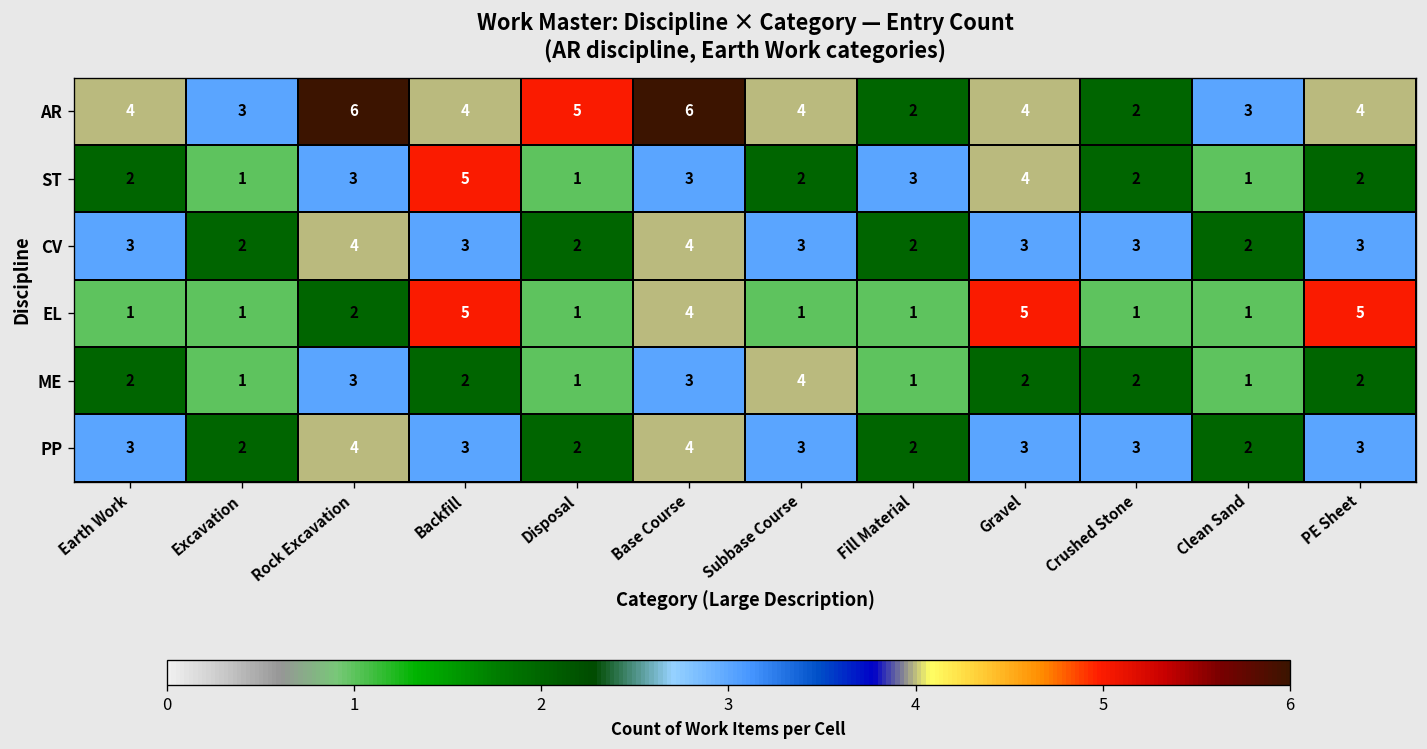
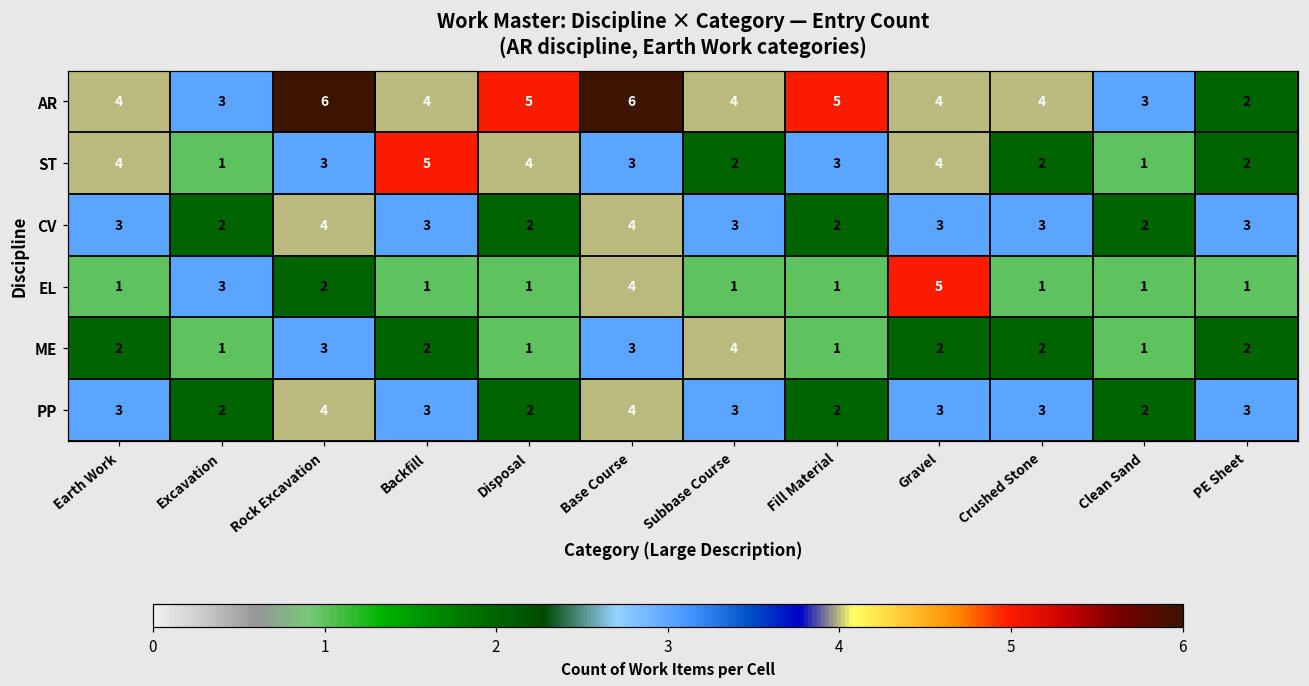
  {
    "AR": {
      "Earth Work": 4,
      "Excavation": 3,
      "Rock Excavation": 6,
      "Backfill": 4,
      "Disposal": 5,
      "Base Course": 6,
      "Subbase Course": 4,
-     "Fill Material": 2,
+     "Fill Material": 5,
      "Gravel": 4,
-     "Crushed Stone": 2,
+     "Crushed Stone": 4,
      "Clean Sand": 3,
-     "PE Sheet": 4
+     "PE Sheet": 2
    },
    "ST": {
-     "Earth Work": 2,
+     "Earth Work": 4,
      "Excavation": 1,
      "Rock Excavation": 3,
      "Backfill": 5,
-     "Disposal": 1,
+     "Disposal": 4,
      "Base Course": 3,
      "Subbase Course": 2,
      "Fill Material": 3,
      "Gravel": 4,
      "Crushed Stone": 2,
      "Clean Sand": 1,
      "PE Sheet": 2
    },
    "CV": {
      "Earth Work": 3,
      "Excavation": 2,
      "Rock Excavation": 4,
      "Backfill": 3,
      "Disposal": 2,
      "Base Course": 4,
      "Subbase Course": 3,
      "Fill Material": 2,
      "Gravel": 3,
      "Crushed Stone": 3,
      "Clean Sand": 2,
      "PE Sheet": 3
    },
    "EL": {
      "Earth Work": 1,
-     "Excavation": 1,
+     "Excavation": 3,
      "Rock Excavation": 2,
-     "Backfill": 5,
+     "Backfill": 1,
      "Disposal": 1,
      "Base Course": 4,
      "Subbase Course": 1,
      "Fill Material": 1,
      "Gravel": 5,
      "Crushed Stone": 1,
      "Clean Sand": 1,
-     "PE Sheet": 5
+     "PE Sheet": 1
    },
    "ME": {
      "Earth Work": 2,
      "Excavation": 1,
      "Rock Excavation": 3,
      "Backfill": 2,
      "Disposal": 1,
      "Base Course": 3,
      "Subbase Course": 4,
      "Fill Material": 1,
      "Gravel": 2,
      "Crushed Stone": 2,
      "Clean Sand": 1,
      "PE Sheet": 2
    },
    "PP": {
      "Earth Work": 3,
      "Excavation": 2,
      "Rock Excavation": 4,
      "Backfill": 3,
      "Disposal": 2,
      "Base Course": 4,
      "Subbase Course": 3,
      "Fill Material": 2,
      "Gravel": 3,
      "Crushed Stone": 3,
      "Clean Sand": 2,
      "PE Sheet": 3
    }
  }
